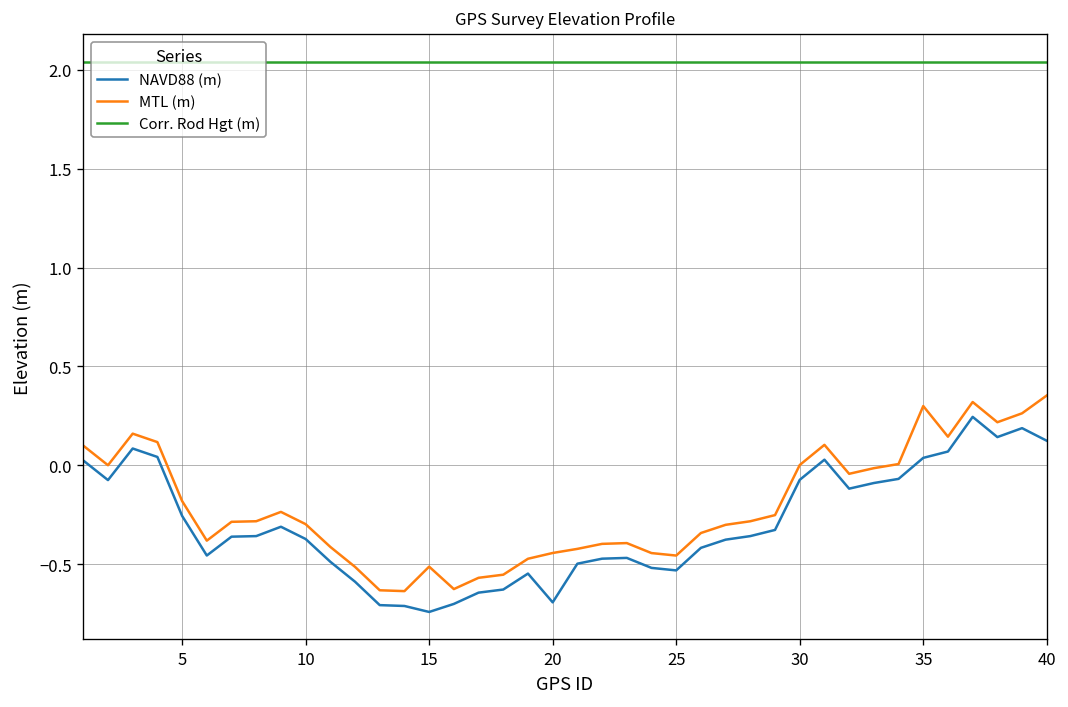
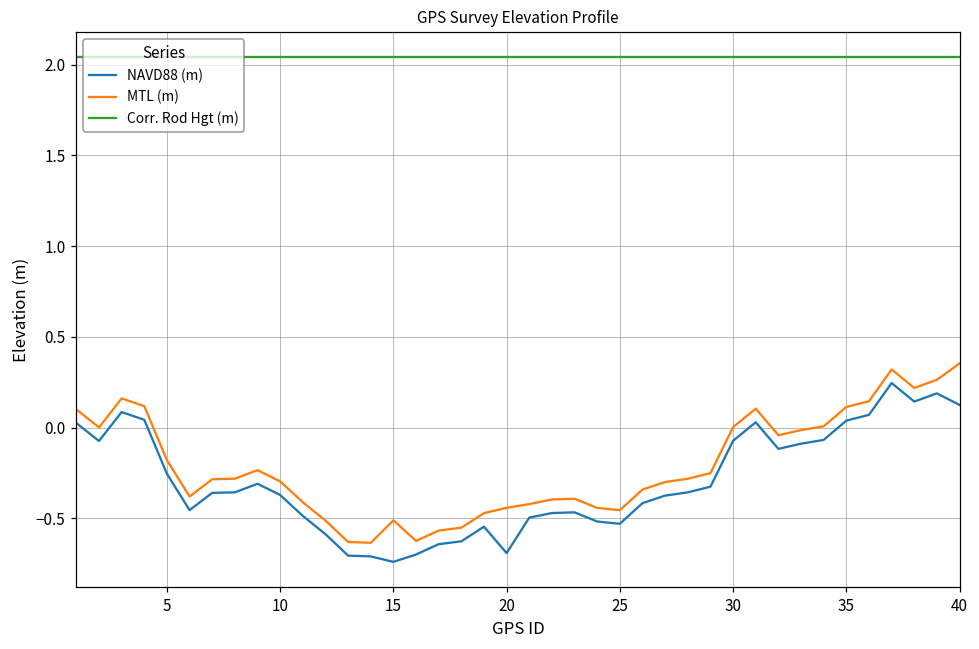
  {
    "NAVD88 (m)": {
      "5": -0.25,
      "10": -0.37,
      "15": -0.74,
      "20": -0.69,
      "25": -0.53,
      "30": -0.07,
      "35": 0.04,
      "40": 0.12
    },
    "MTL (m)": {
      "5": -0.18,
      "10": -0.30,
      "15": -0.51,
      "20": -0.44,
      "25": -0.46,
      "30": 0.00,
-     "35": 0.30,
+     "35": 0.11,
      "40": 0.35
    },
    "Corr. Rod Hgt (m)": {
      "10": 2.04,
      "15": 2.04,
      "20": 2.04,
      "25": 2.04,
      "30": 2.04,
      "35": 2.04,
      "40": 2.04
    }
  }
